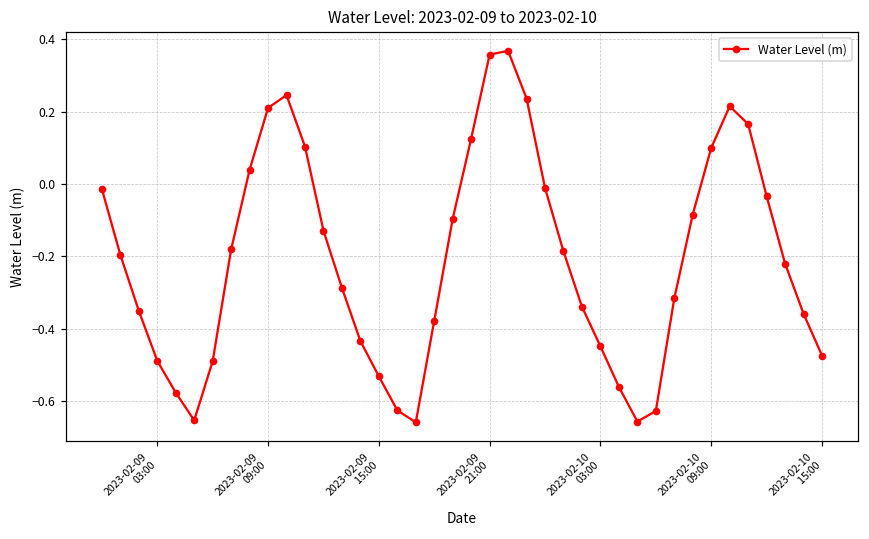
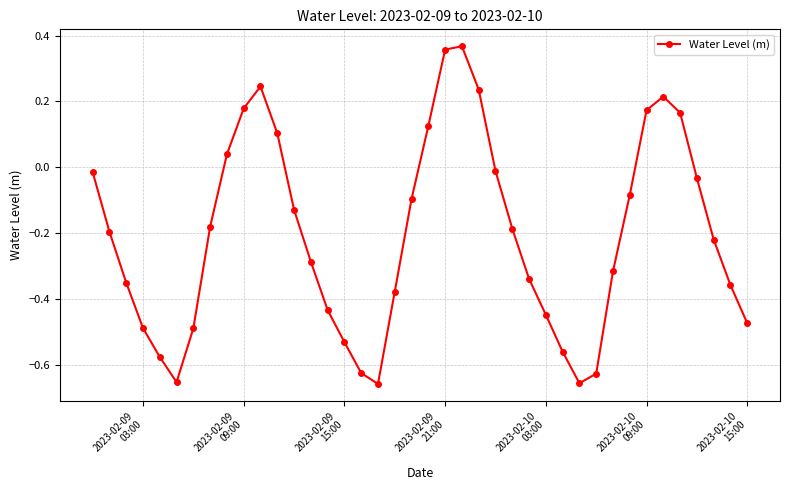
  {
    "2023-02-09 03:00": -0.49,
-   "2023-02-09 09:00": 0.21,
+   "2023-02-09 09:00": 0.18,
    "2023-02-09 15:00": -0.53,
    "2023-02-09 21:00": 0.36,
    "2023-02-10 03:00": -0.45,
-   "2023-02-10 09:00": 0.10,
+   "2023-02-10 09:00": 0.17,
    "2023-02-10 15:00": -0.47
  }
